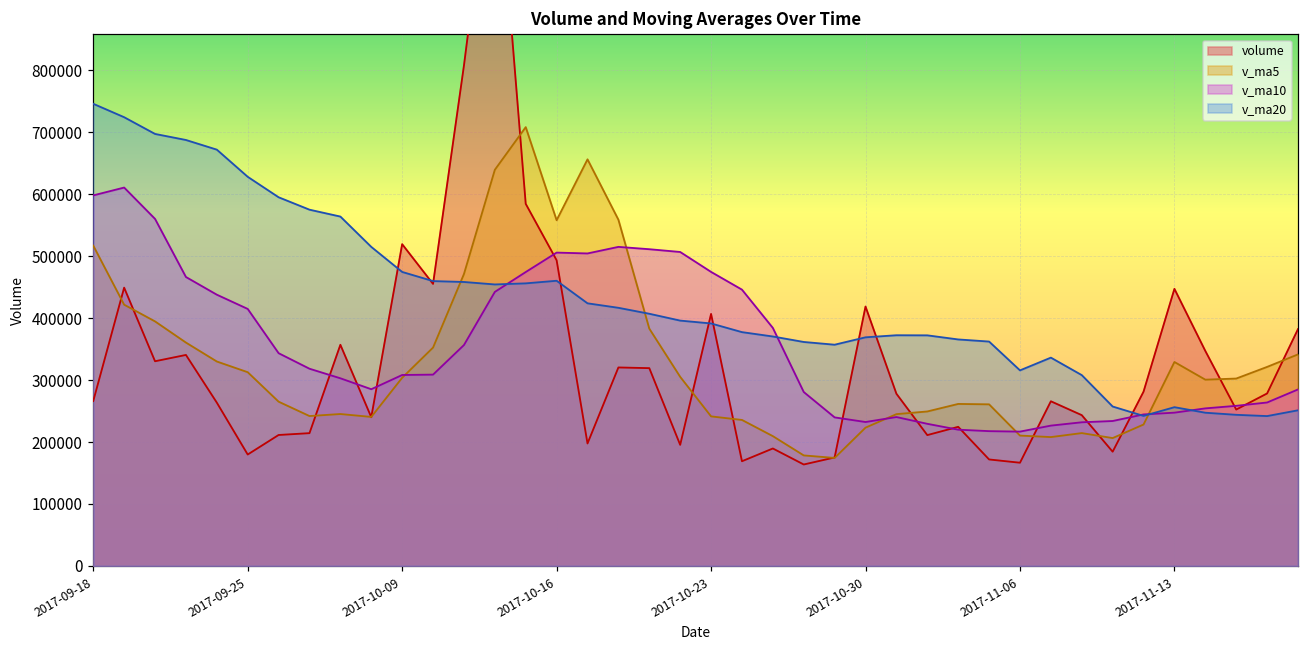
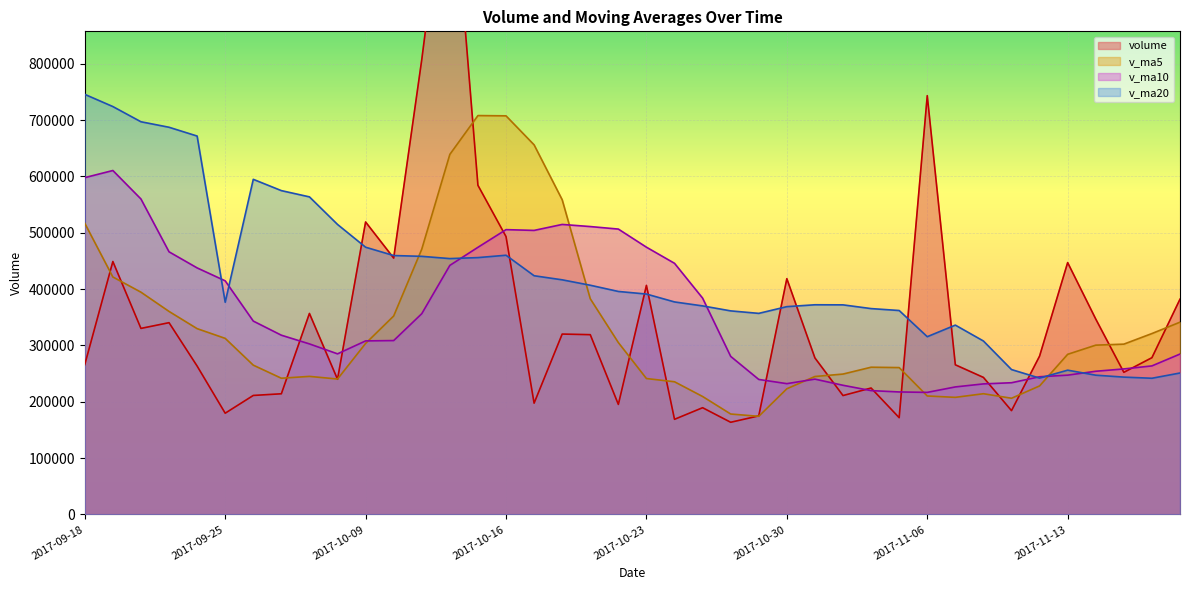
  {
    "v_ma20": {
      "2017-09-18": 750000,
-     "2017-09-25": 630000,
+     "2017-09-25": 380000,
      "2017-10-09": 470000,
      "2017-10-16": 460000,
      "2017-10-23": 390000,
      "2017-10-30": 370000,
      "2017-11-06": 320000,
      "2017-11-13": 260000
    },
    "volume": {
      "2017-09-18": 270000,
      "2017-09-25": 180000,
      "2017-10-09": 520000,
      "2017-10-16": 490000,
      "2017-10-23": 410000,
      "2017-10-30": 420000,
-     "2017-11-06": 170000,
+     "2017-11-06": 740000,
      "2017-11-13": 450000
    },
    "v_ma5": {
      "2017-09-18": 520000,
      "2017-09-25": 310000,
-     "2017-10-16": 560000,
+     "2017-10-16": 710000,
      "2017-10-23": 240000,
      "2017-10-30": 220000,
      "2017-11-06": 210000,
-     "2017-11-13": 330000
+     "2017-11-13": 280000
    },
    "v_ma10": {
      "2017-09-18": 600000,
      "2017-09-25": 410000,
      "2017-10-16": 510000,
      "2017-10-23": 470000,
      "2017-10-30": 230000,
      "2017-11-06": 220000,
      "2017-11-13": 250000
    }
  }
